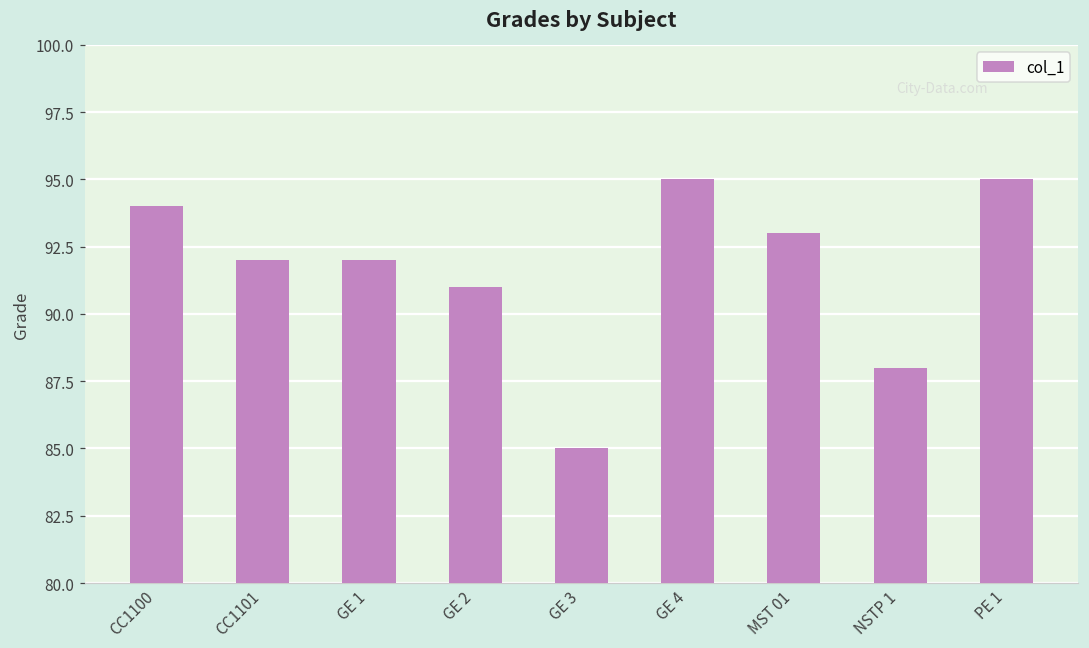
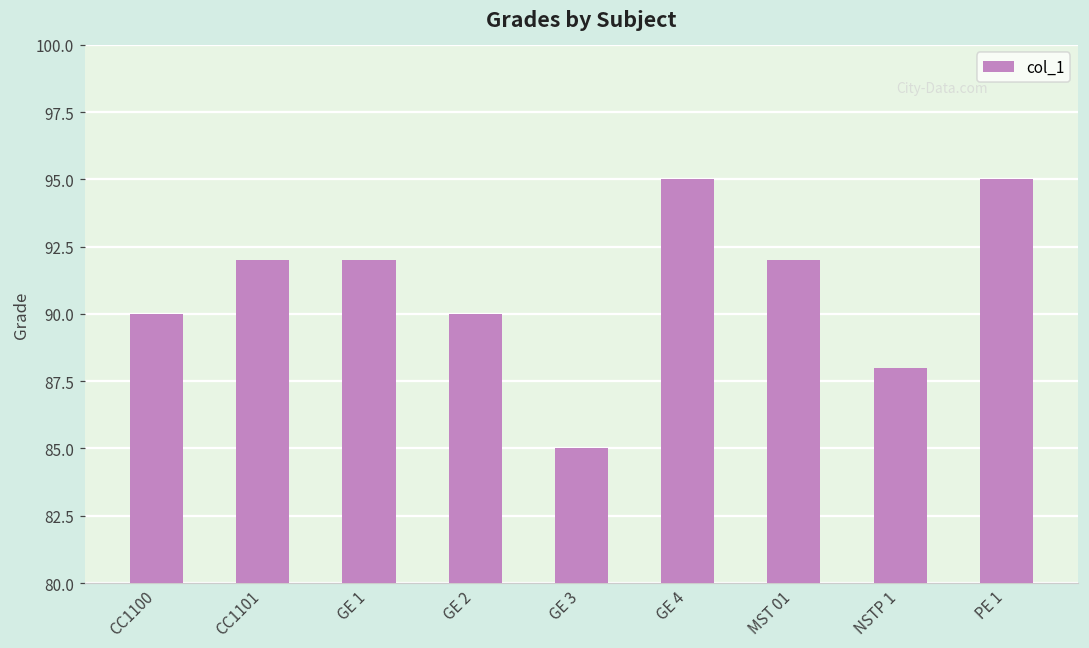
  {
-   "CC1100": 94,
+   "CC1100": 90,
    "CC1101": 92,
    "GE 1": 92,
-   "GE 2": 91,
+   "GE 2": 90,
    "GE 3": 85,
    "GE 4": 95,
-   "MST 01": 93,
+   "MST 01": 92,
    "NSTP 1": 88,
    "PE 1": 95
  }
